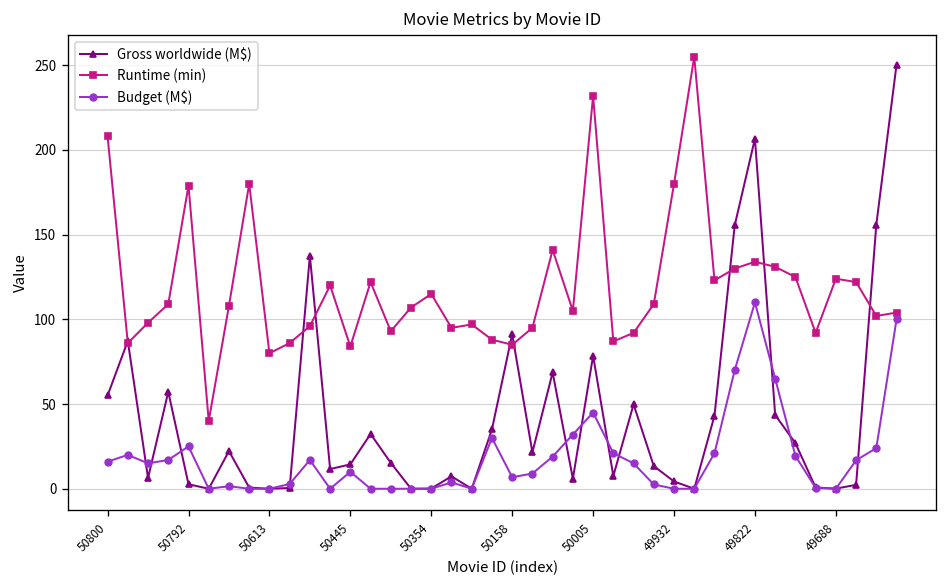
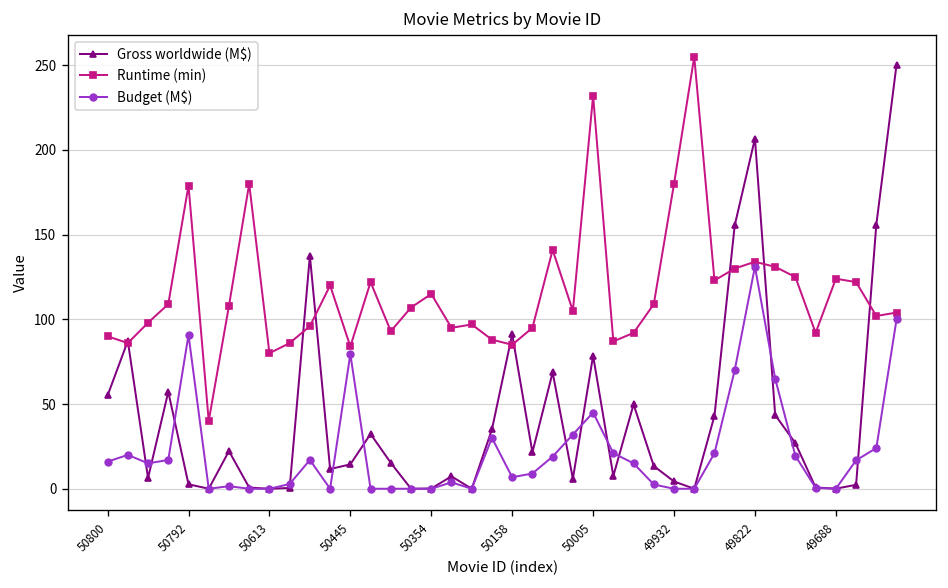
  {
    "Gross worldwide (M$)": {
      "50800": 55,
      "50792": 3,
      "50445": 14,
      "50158": 91,
      "50005": 79,
      "49932": 4,
      "49822": 207
    },
    "Runtime (min)": {
-     "50800": 208,
+     "50800": 90,
      "50792": 179,
      "50613": 80,
      "50445": 84,
      "50354": 115,
      "50158": 85,
      "50005": 232,
      "49932": 180,
      "49822": 134,
      "49688": 124
    },
    "Budget (M$)": {
      "50800": 16,
-     "50792": 25,
-     "50445": 10,
+     "50792": 91,
+     "50445": 80,
      "50158": 7,
      "50005": 45,
      "49932": 0,
-     "49822": 110
+     "49822": 131
    }
  }
